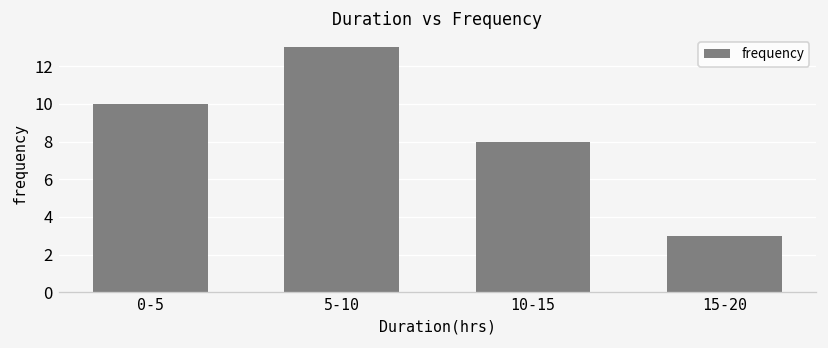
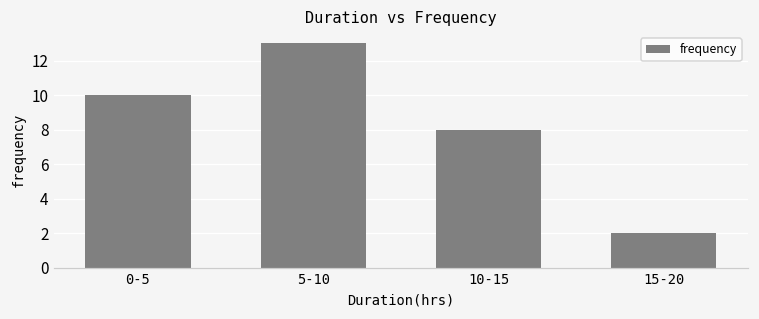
  {
    "0-5": 10,
    "5-10": 13,
    "10-15": 8,
-   "15-20": 3
+   "15-20": 2
  }
